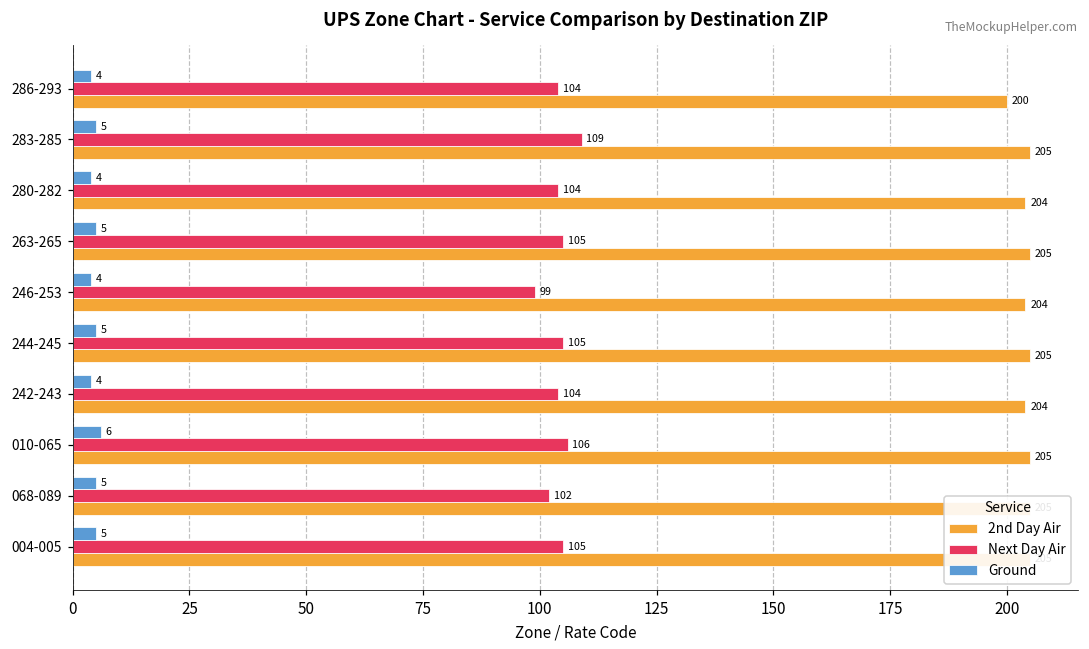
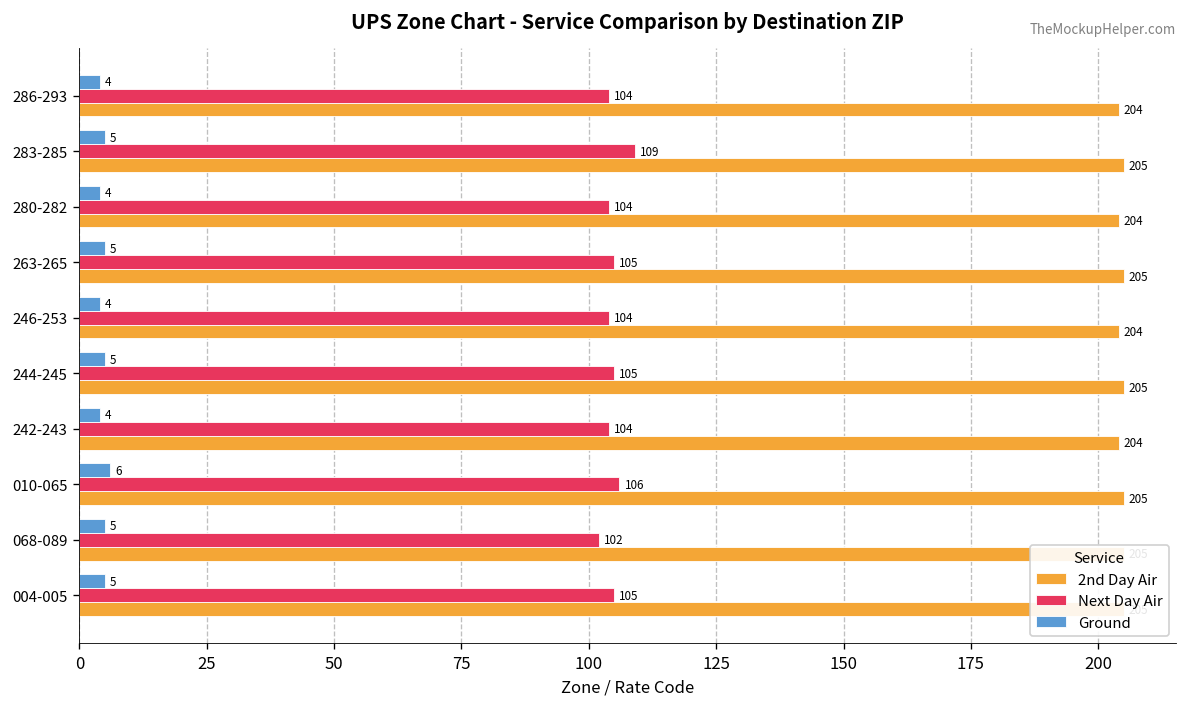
  {
    "2nd Day Air": {
-     "286-293": 200,
+     "286-293": 204,
      "283-285": 205,
      "280-282": 204,
      "263-265": 205,
      "246-253": 204,
      "244-245": 205,
      "242-243": 204,
      "010-065": 205
    },
    "Next Day Air": {
      "286-293": 104,
      "283-285": 109,
      "280-282": 104,
      "263-265": 105,
-     "246-253": 99,
+     "246-253": 104,
      "244-245": 105,
      "242-243": 104,
      "010-065": 106,
      "068-089": 102,
      "004-005": 105
    },
    "Ground": {
      "286-293": 4,
      "283-285": 5,
      "280-282": 4,
      "263-265": 5,
      "246-253": 4,
      "244-245": 5,
      "242-243": 4,
      "010-065": 6,
      "068-089": 5,
      "004-005": 5
    }
  }
